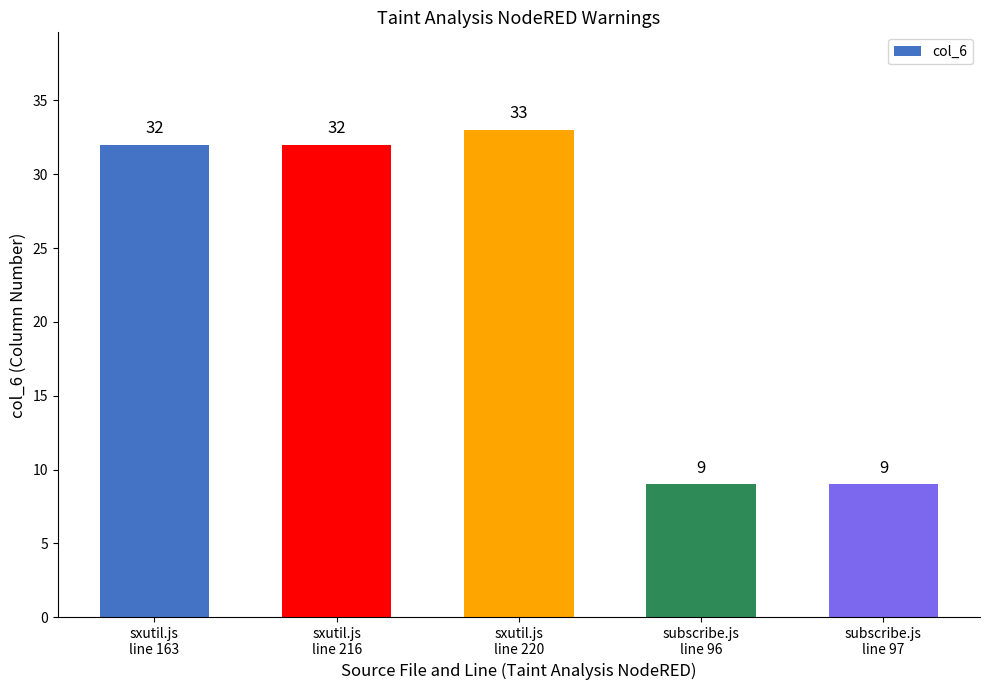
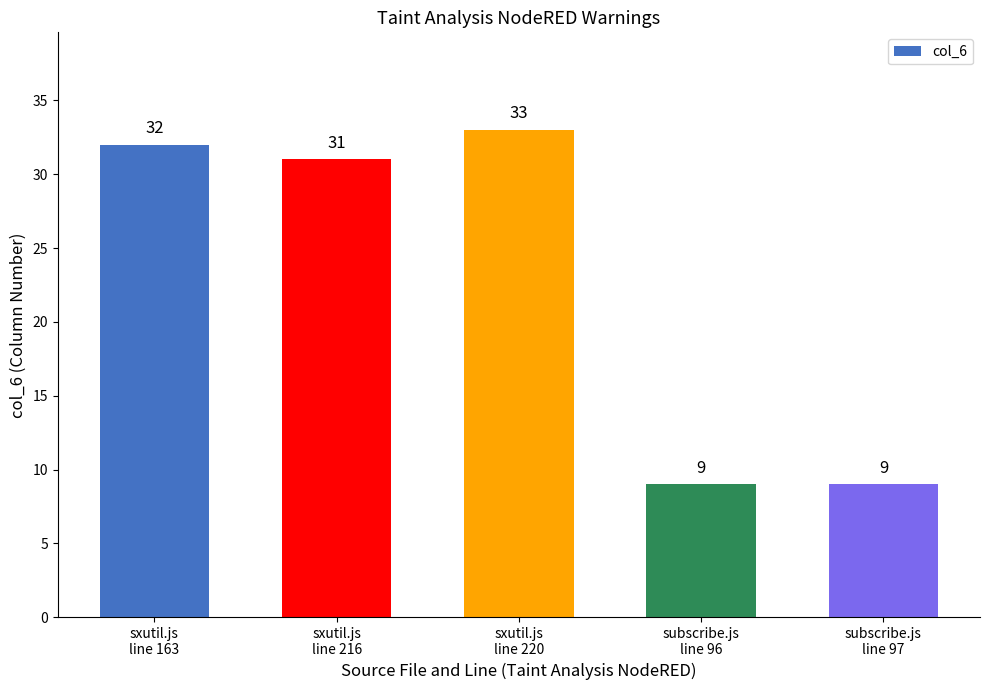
  {
    "sxutil.js line 163": 32,
-   "sxutil.js line 216": 32,
+   "sxutil.js line 216": 31,
    "sxutil.js line 220": 33,
    "subscribe.js line 96": 9,
    "subscribe.js line 97": 9
  }
